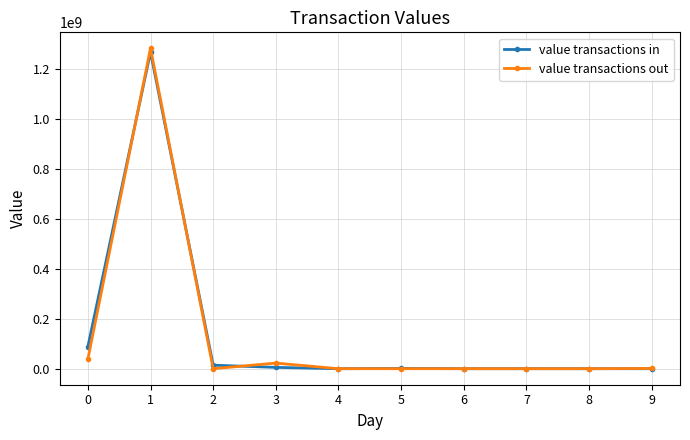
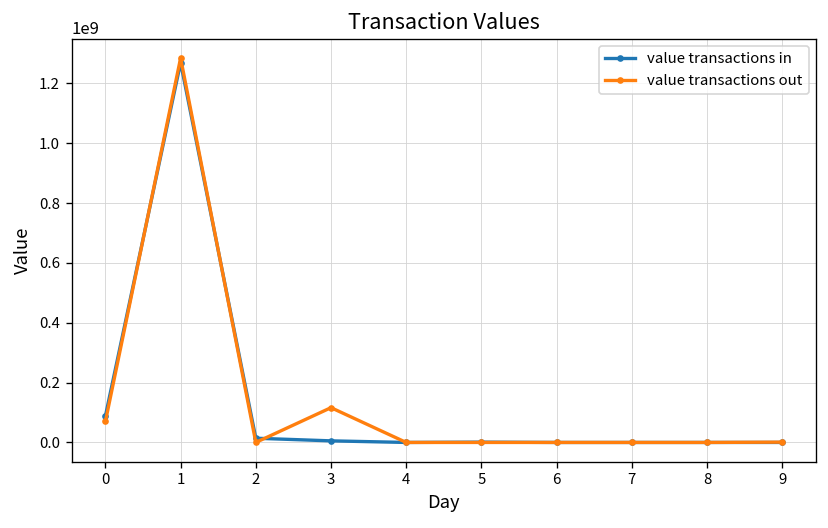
  {
    "value transactions in": {
      "0": 90000000,
      "1": 1270000000,
      "2": 10000000,
      "3": 10000000
    },
    "value transactions out": {
-     "0": 40000000,
+     "0": 70000000,
      "1": 1280000000,
      "2": 0,
-     "3": 20000000
+     "3": 120000000
    }
  }
